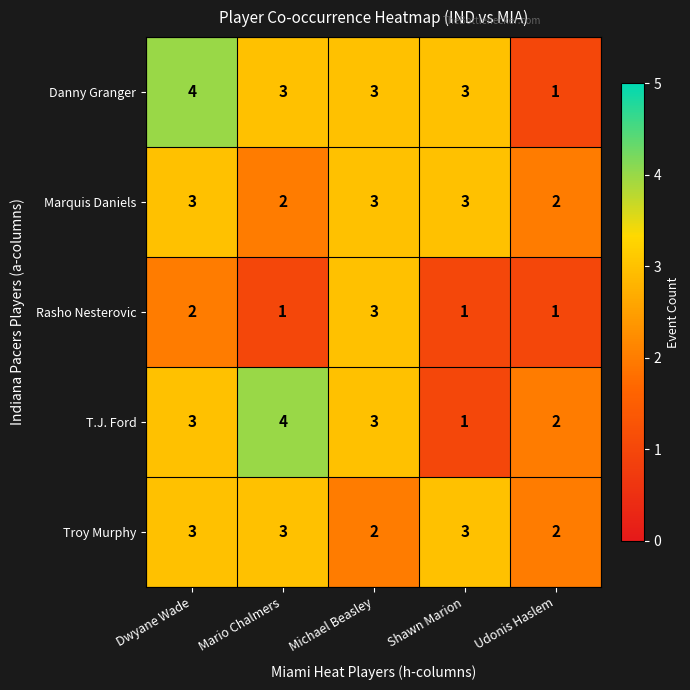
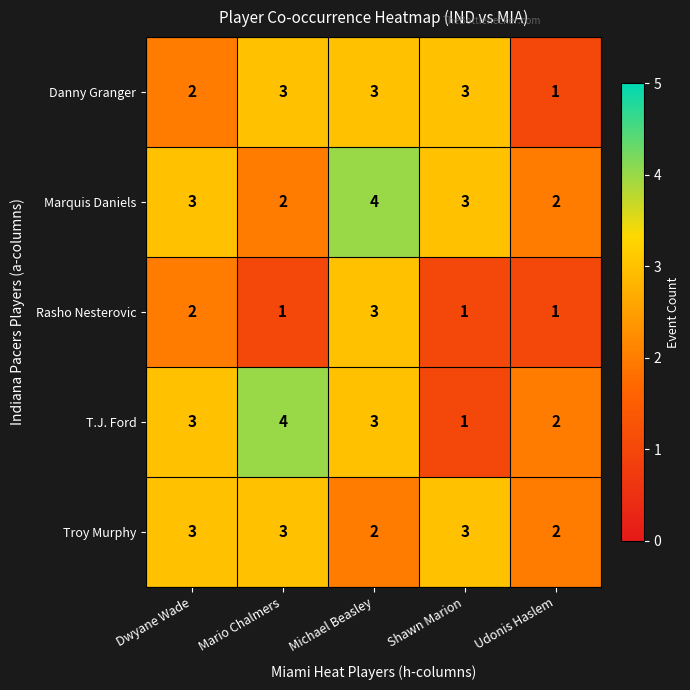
  {
    "Danny Granger": {
-     "Dwyane Wade": 4,
+     "Dwyane Wade": 2,
      "Mario Chalmers": 3,
      "Michael Beasley": 3,
      "Shawn Marion": 3,
      "Udonis Haslem": 1
    },
    "Marquis Daniels": {
      "Dwyane Wade": 3,
      "Mario Chalmers": 2,
-     "Michael Beasley": 3,
+     "Michael Beasley": 4,
      "Shawn Marion": 3,
      "Udonis Haslem": 2
    },
    "Rasho Nesterovic": {
      "Dwyane Wade": 2,
      "Mario Chalmers": 1,
      "Michael Beasley": 3,
      "Shawn Marion": 1,
      "Udonis Haslem": 1
    },
    "T.J. Ford": {
      "Dwyane Wade": 3,
      "Mario Chalmers": 4,
      "Michael Beasley": 3,
      "Shawn Marion": 1,
      "Udonis Haslem": 2
    },
    "Troy Murphy": {
      "Dwyane Wade": 3,
      "Mario Chalmers": 3,
      "Michael Beasley": 2,
      "Shawn Marion": 3,
      "Udonis Haslem": 2
    }
  }
